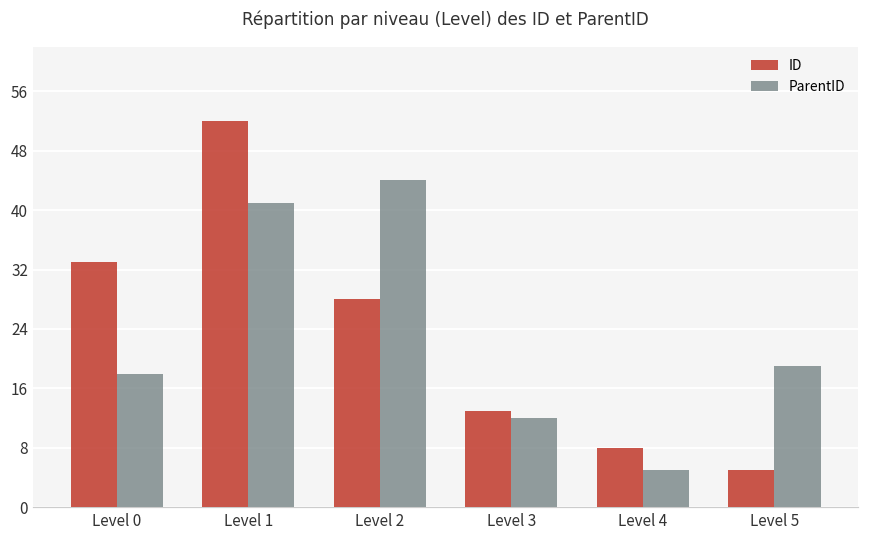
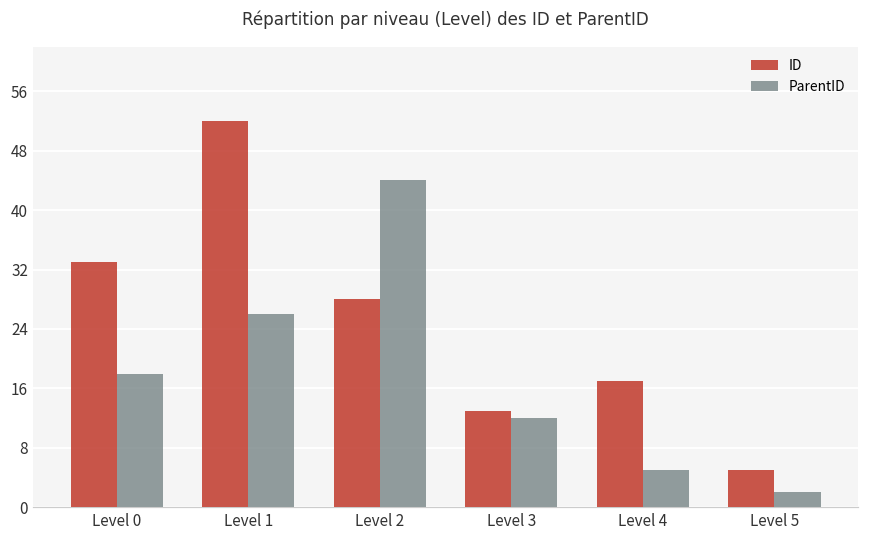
  {
    "ID": {
      "Level 0": 33,
      "Level 1": 52,
      "Level 2": 28,
      "Level 3": 13,
-     "Level 4": 8,
+     "Level 4": 17,
      "Level 5": 5
    },
    "ParentID": {
      "Level 0": 18,
-     "Level 1": 41,
+     "Level 1": 26,
      "Level 2": 44,
      "Level 3": 12,
      "Level 4": 5,
-     "Level 5": 19
+     "Level 5": 2
    }
  }
